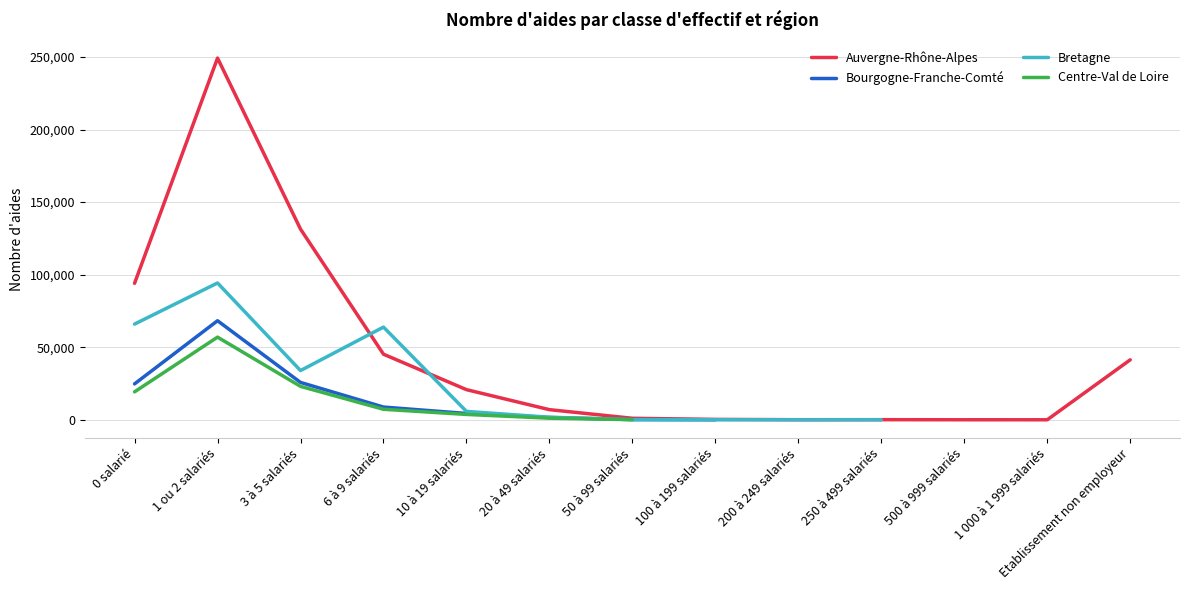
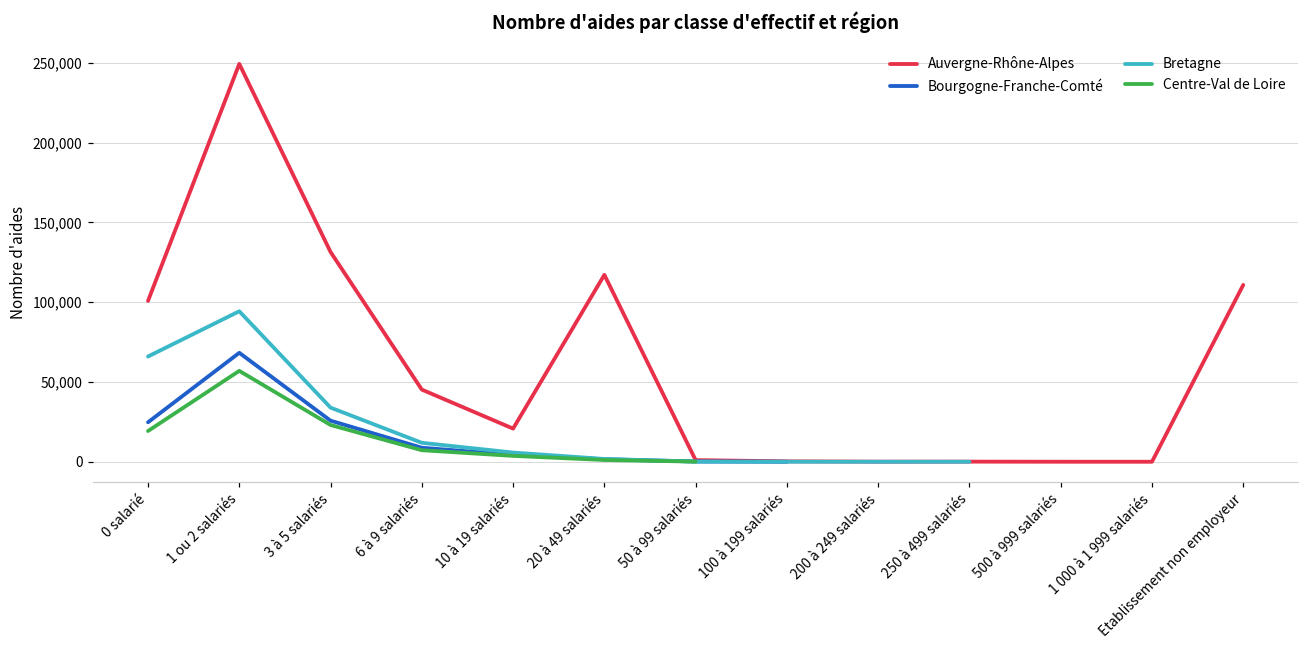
  {
    "Auvergne-Rhône-Alpes": {
-     "0 salarié": "94,000",
+     "0 salarié": "101,000",
      "1 ou 2 salariés": "249,000",
      "3 à 5 salariés": "131,000",
      "6 à 9 salariés": "45,000",
      "10 à 19 salariés": "21,000",
-     "20 à 49 salariés": "7,000",
+     "20 à 49 salariés": "117,000",
      "500 à 999 salariés": "0",
      "1 000 à 1 999 salariés": "0",
-     "Etablissement non employeur": "41,000"
+     "Etablissement non employeur": "111,000"
    },
    "Bourgogne-Franche-Comté": {
      "0 salarié": "25,000",
      "1 ou 2 salariés": "68,000",
      "3 à 5 salariés": "26,000",
      "Etablissement non employeur": "24,000"
    },
    "Bretagne": {
      "0 salarié": "66,000",
      "1 ou 2 salariés": "94,000",
      "3 à 5 salariés": "34,000",
-     "6 à 9 salariés": "64,000",
+     "6 à 9 salariés": "12,000",
      "Etablissement non employeur": "25,000"
    },
    "Centre-Val de Loire": {
      "0 salarié": "19,000",
      "1 ou 2 salariés": "57,000",
      "3 à 5 salariés": "23,000"
    }
  }
